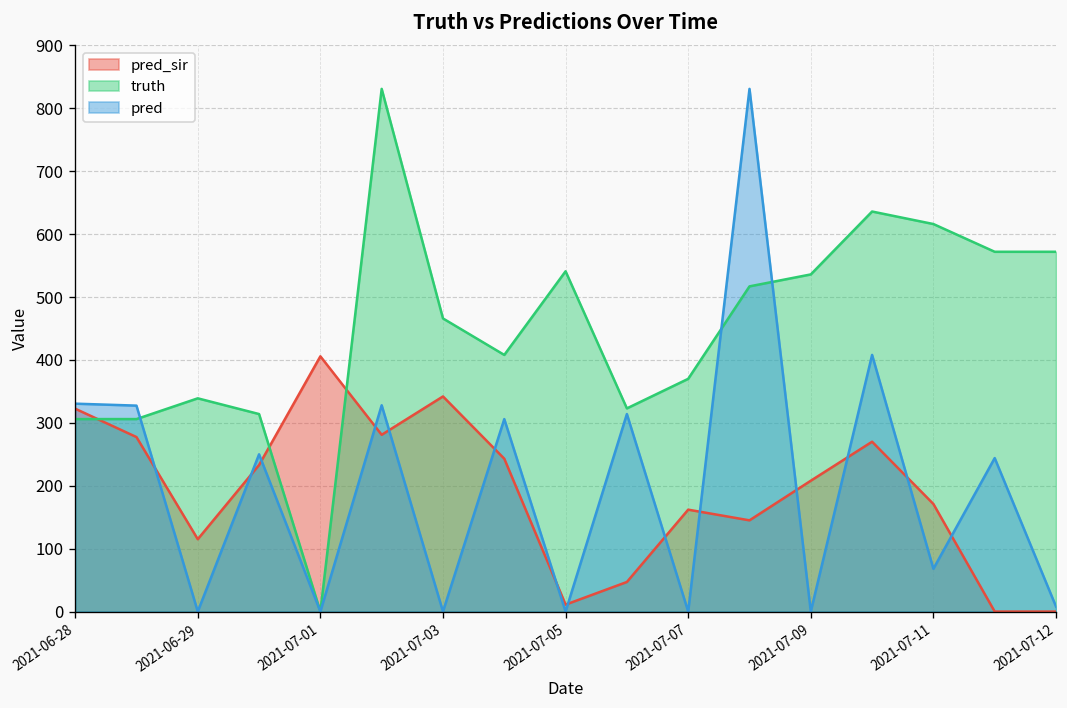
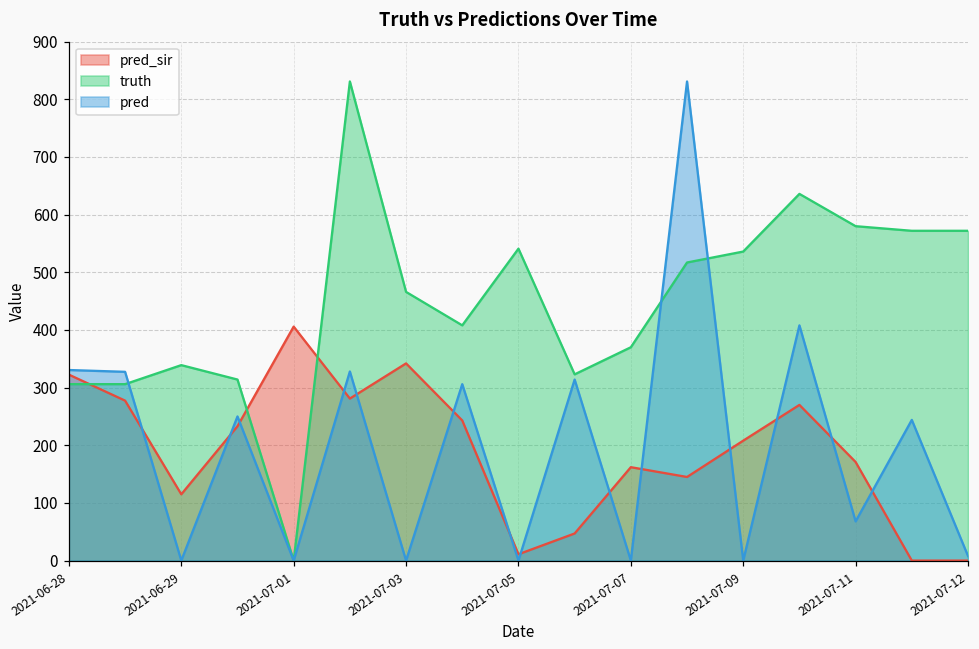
  {
    "pred_sir": {
      "2021-06-29": 120,
      "2021-07-01": 410,
      "2021-07-03": 340,
      "2021-07-05": 10,
      "2021-07-07": 160,
      "2021-07-09": 210,
      "2021-07-11": 170
    },
    "truth": {
      "2021-06-29": 340,
      "2021-07-03": 470,
      "2021-07-05": 540,
      "2021-07-07": 370,
      "2021-07-09": 540,
-     "2021-07-11": 620
+     "2021-07-11": 580
    },
    "pred": {
      "2021-06-29": 0,
      "2021-07-03": 0,
      "2021-07-05": 0,
      "2021-07-07": 0,
      "2021-07-09": 0,
      "2021-07-11": 70
    }
  }
